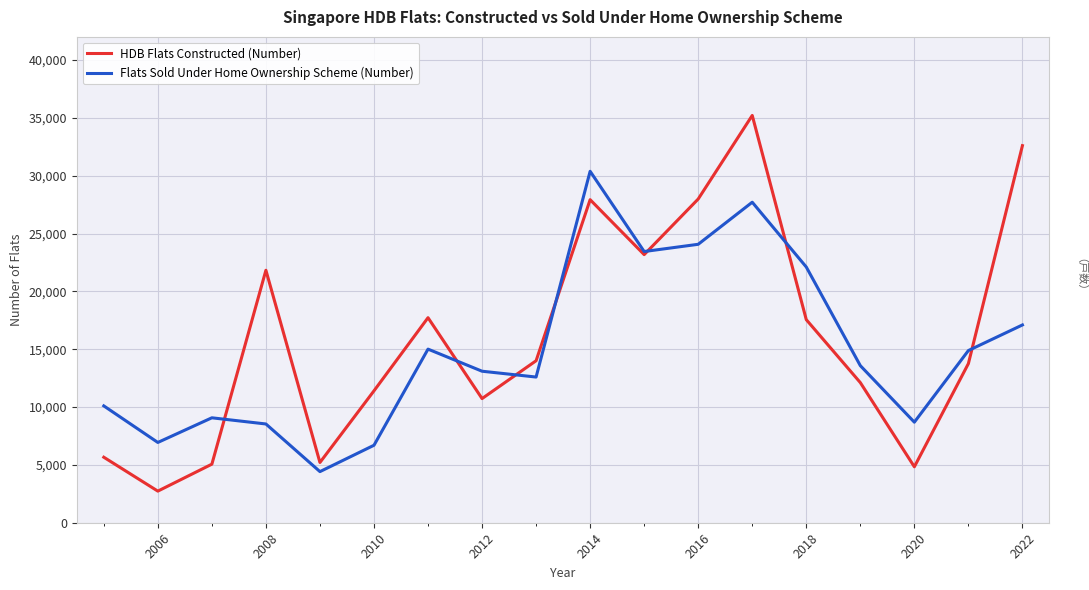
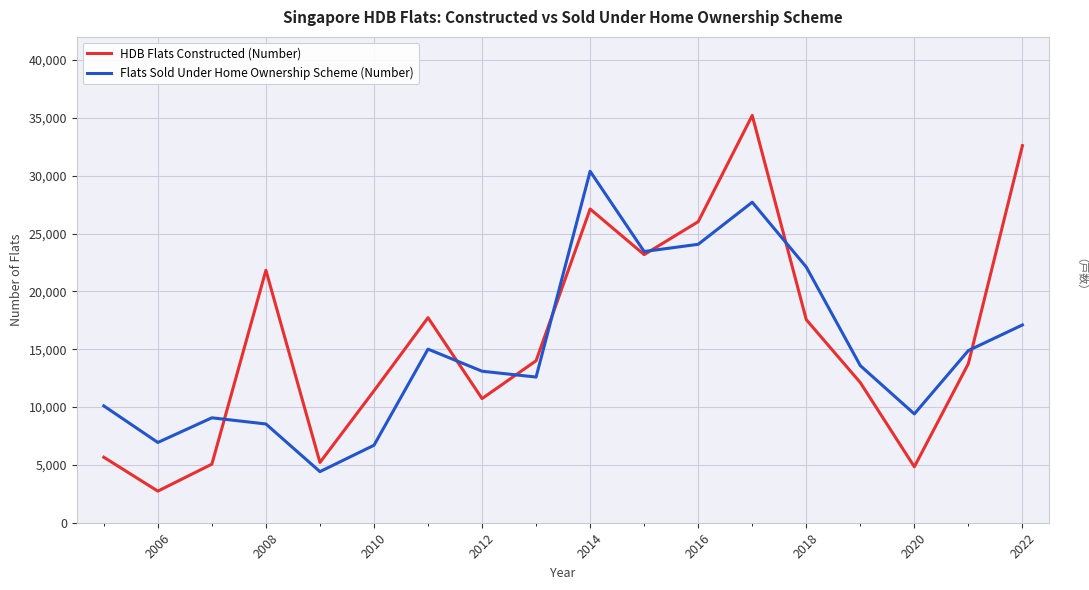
  {
    "HDB Flats Constructed (Number)": {
      "2006": "2,700",
      "2008": "21,800",
      "2010": "11,400",
      "2012": "10,700",
-     "2014": "27,900",
-     "2016": "28,000",
+     "2014": "27,100",
+     "2016": "26,000",
      "2018": "17,600",
      "2020": "4,800",
      "2022": "32,600"
    },
    "Flats Sold Under Home Ownership Scheme (Number)": {
      "2006": "6,900",
      "2008": "8,500",
      "2010": "6,700",
      "2012": "13,100",
      "2014": "30,400",
      "2016": "24,100",
      "2018": "22,100",
-     "2020": "8,700",
+     "2020": "9,400",
      "2022": "17,100"
    }
  }
